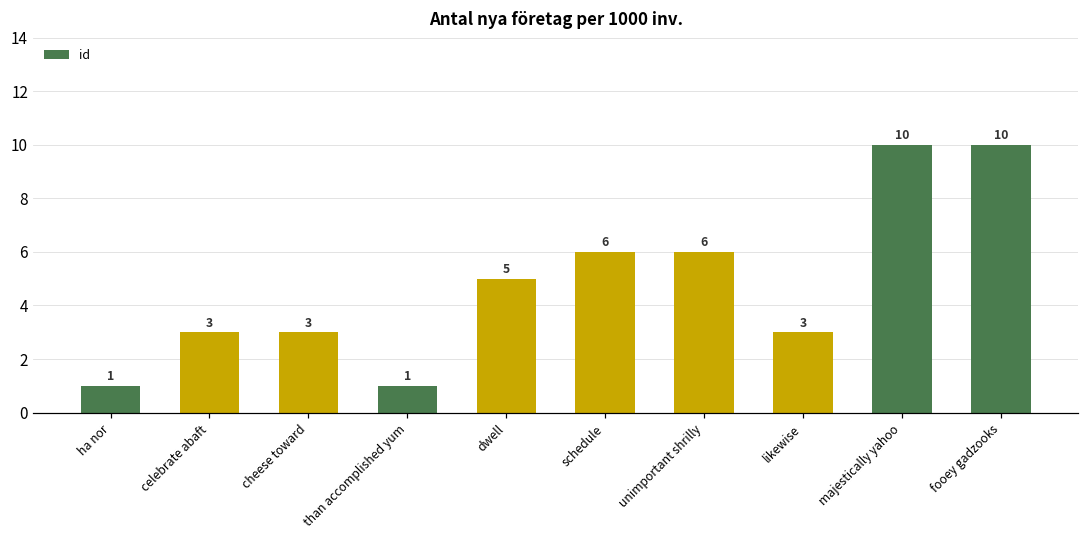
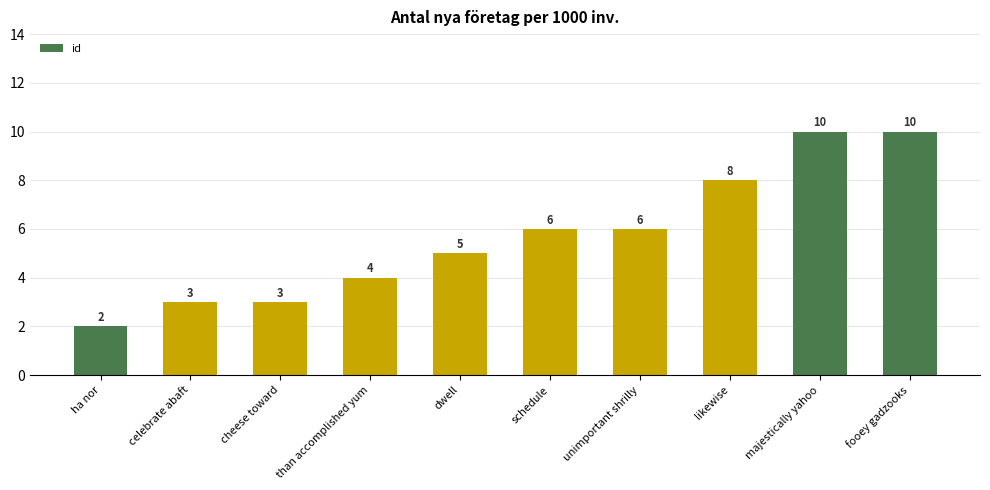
  {
-   "ha nor": 1,
+   "ha nor": 2,
    "celebrate abaft": 3,
    "cheese toward": 3,
-   "than accomplished yum": 1,
+   "than accomplished yum": 4,
    "dwell": 5,
    "schedule": 6,
    "unimportant shrilly": 6,
-   "likewise": 3,
+   "likewise": 8,
    "majestically yahoo": 10,
    "fooey gadzooks": 10
  }
